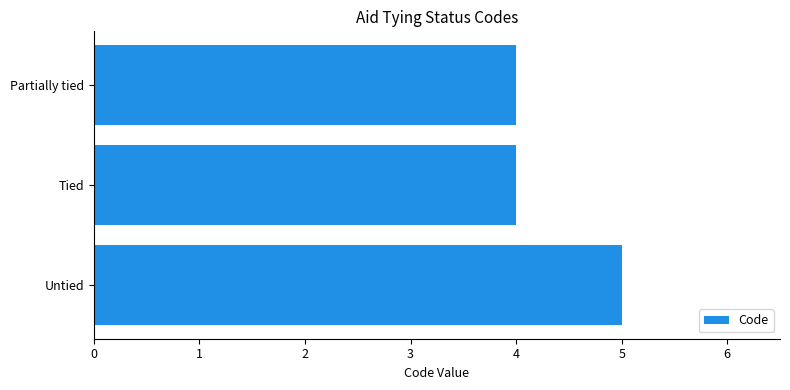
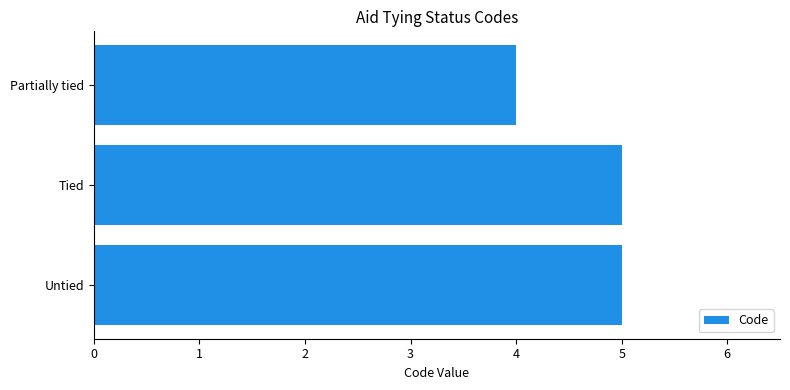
  {
    "Partially tied": 4,
-   "Tied": 4,
+   "Tied": 5,
    "Untied": 5
  }
